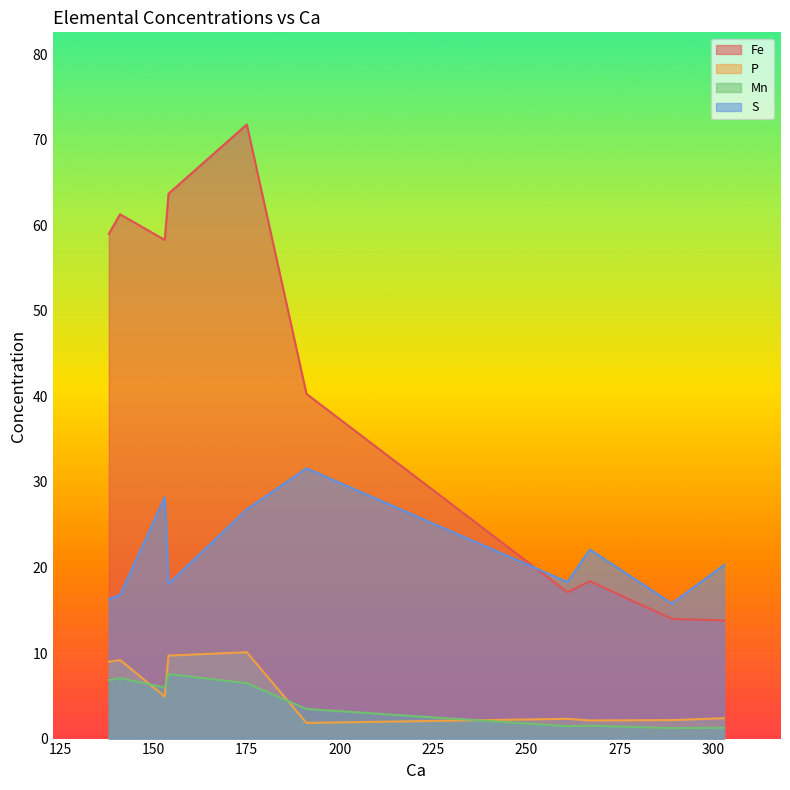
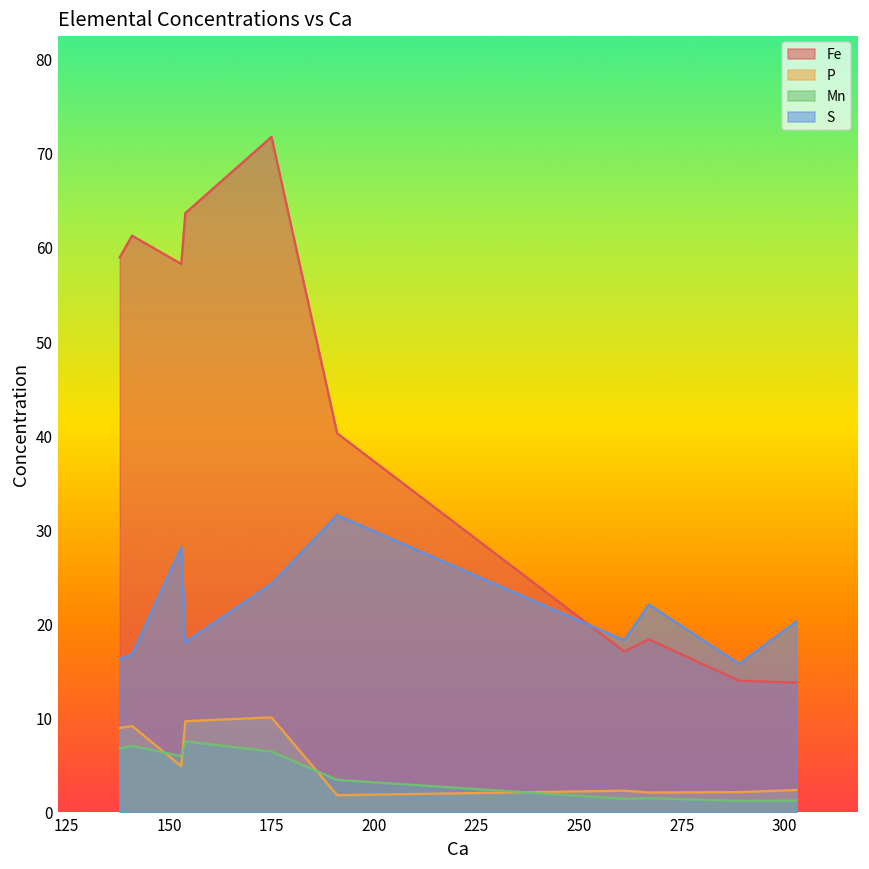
  {
    "Fe": {
      "175": 72
    },
    "P": {
      "175": 10
    },
    "Mn": {
      "175": 6
    },
    "S": {
-     "175": 27
+     "175": 24
    }
  }
